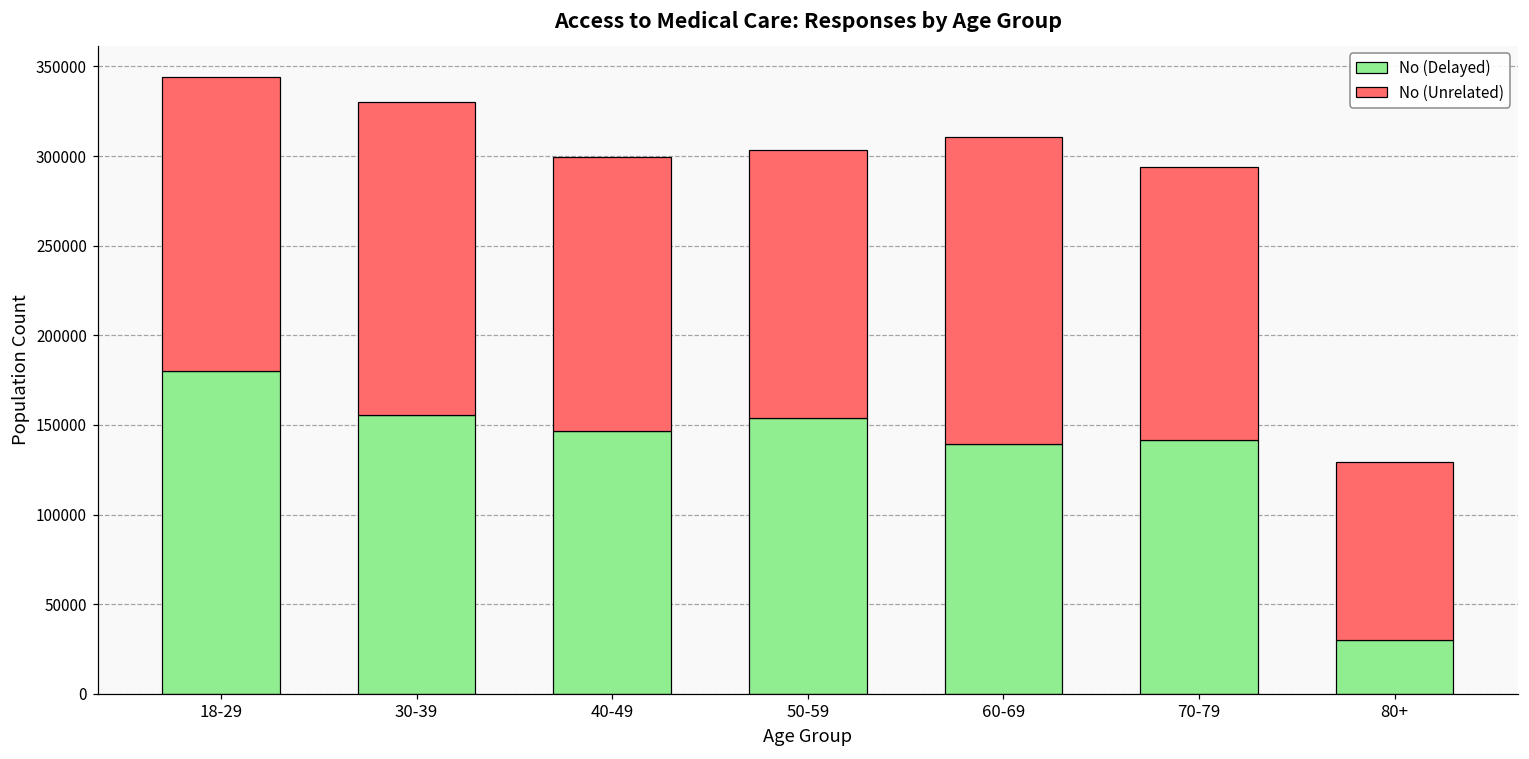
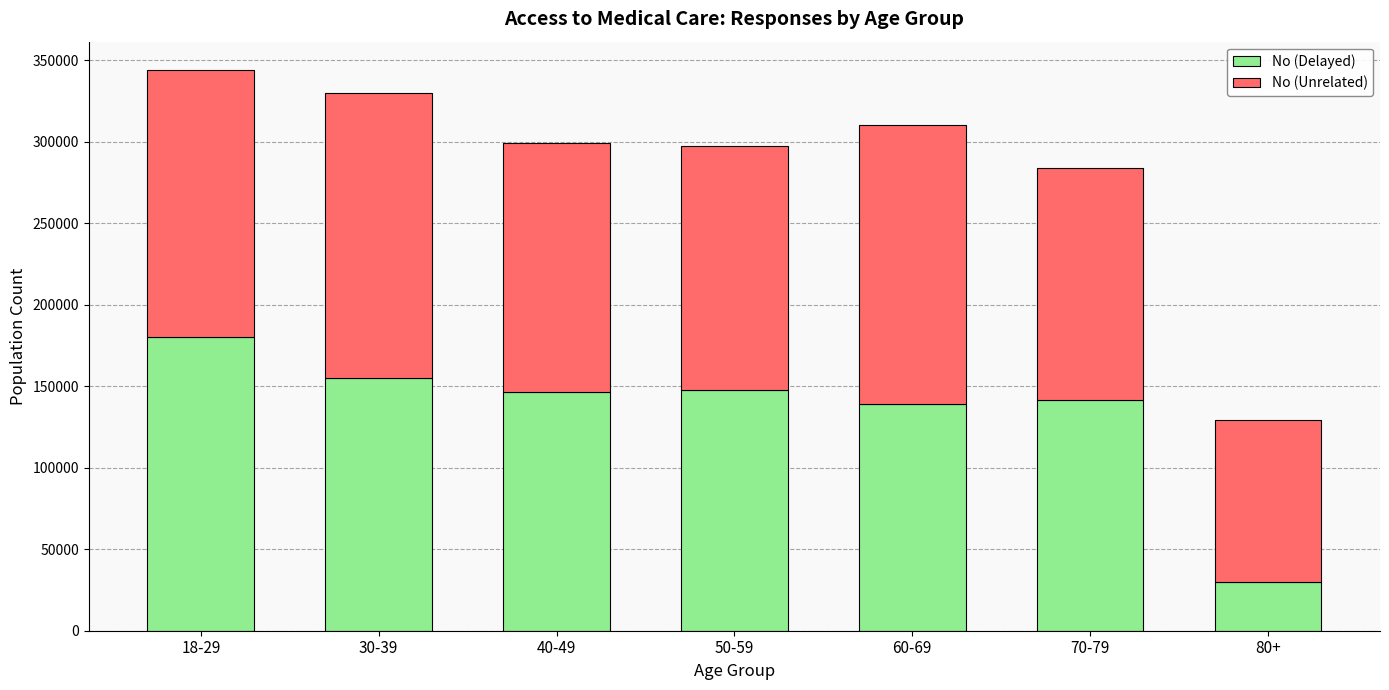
  {
    "No (Delayed)": {
      "18-29": 180000,
      "30-39": 155000,
      "40-49": 147000,
-     "50-59": 154000,
+     "50-59": 148000,
      "60-69": 139000,
      "70-79": 141000,
      "80+": 30000
    },
    "No (Unrelated)": {
      "18-29": 164000,
      "30-39": 175000,
      "40-49": 153000,
      "50-59": 150000,
      "60-69": 171000,
-     "70-79": 153000,
+     "70-79": 143000,
      "80+": 99000
    }
  }
